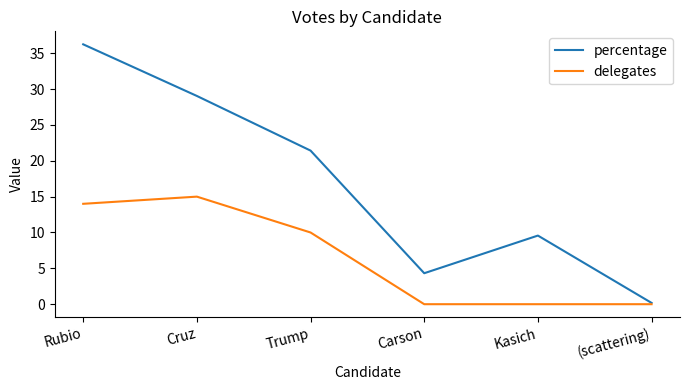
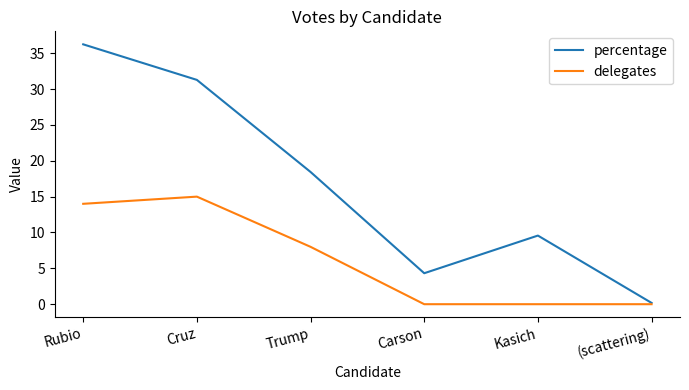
  {
    "percentage": {
      "Rubio": 36,
-     "Cruz": 29,
-     "Trump": 21,
+     "Cruz": 31,
+     "Trump": 18,
      "Carson": 4,
      "Kasich": 10
    },
    "delegates": {
      "Rubio": 14,
      "Cruz": 15,
-     "Trump": 10,
+     "Trump": 8,
      "Carson": 0,
      "Kasich": 0
    }
  }
